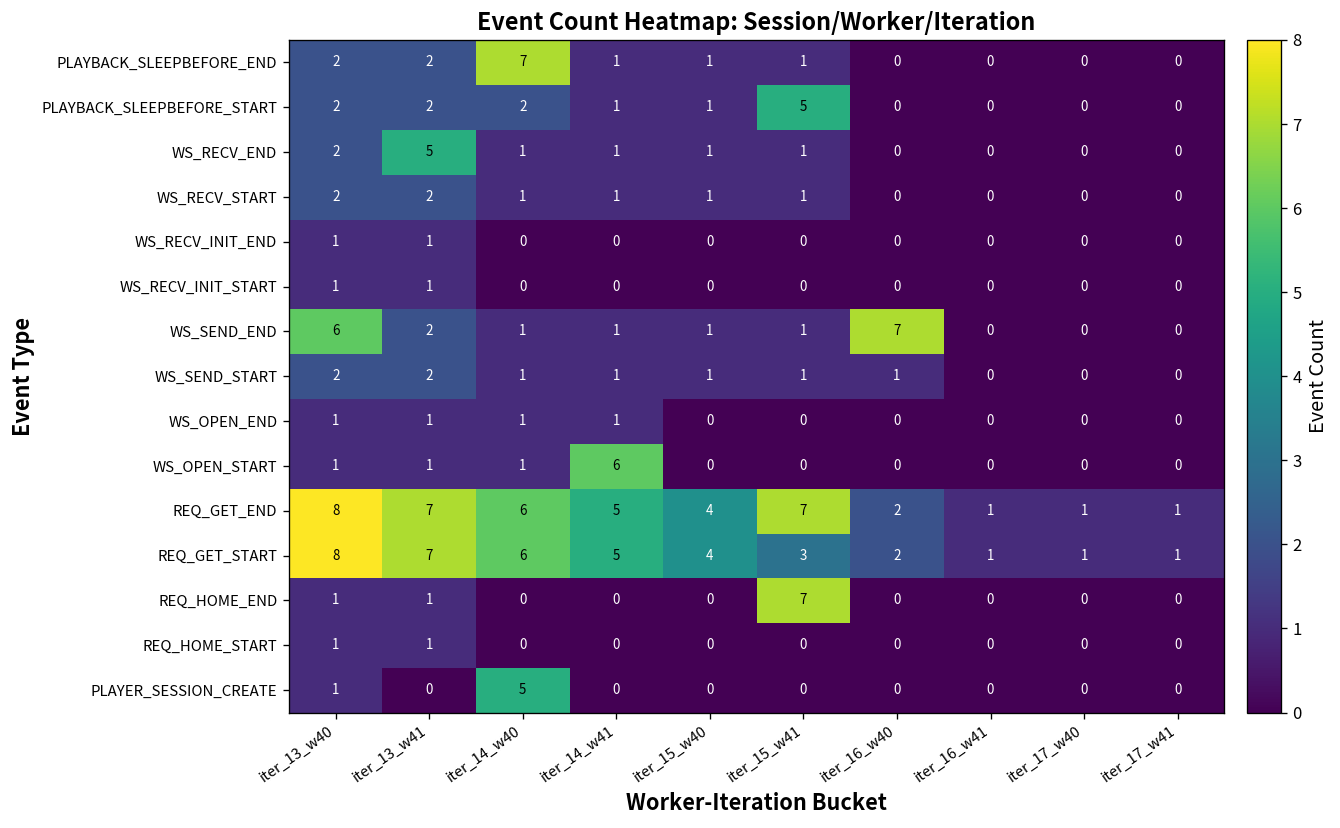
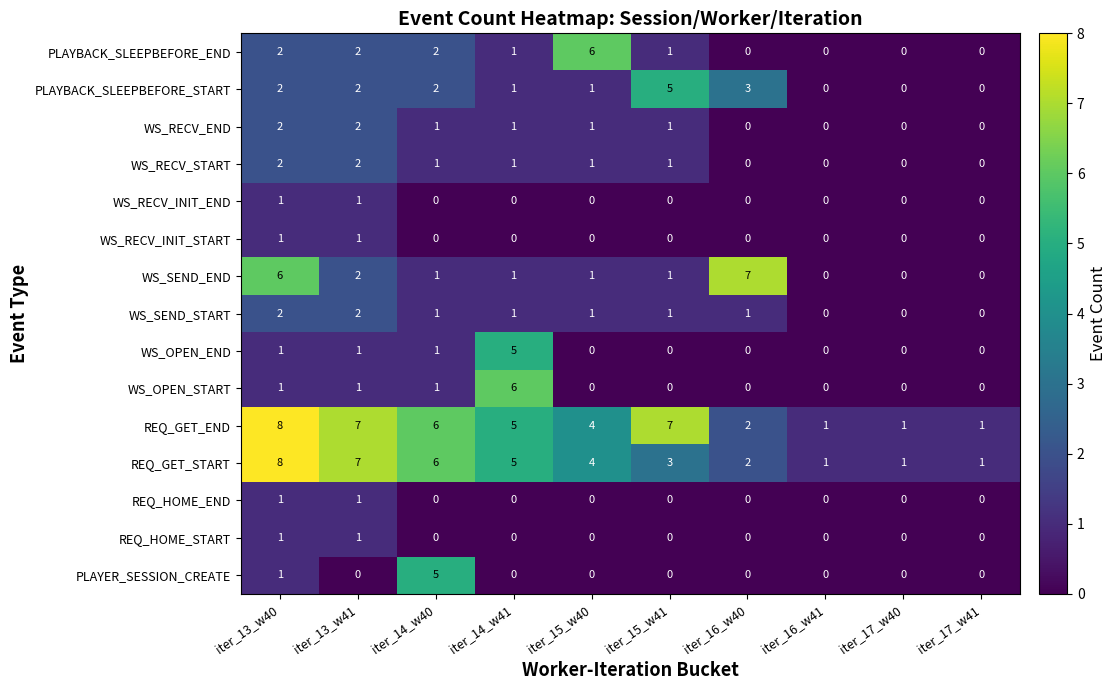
  {
    "PLAYBACK_SLEEPBEFORE_END": {
      "iter_13_w40": 2,
      "iter_13_w41": 2,
-     "iter_14_w40": 7,
+     "iter_14_w40": 2,
      "iter_14_w41": 1,
-     "iter_15_w40": 1,
+     "iter_15_w40": 6,
      "iter_15_w41": 1,
      "iter_16_w40": 0,
      "iter_16_w41": 0,
      "iter_17_w40": 0,
      "iter_17_w41": 0
    },
    "PLAYBACK_SLEEPBEFORE_START": {
      "iter_13_w40": 2,
      "iter_13_w41": 2,
      "iter_14_w40": 2,
      "iter_14_w41": 1,
      "iter_15_w40": 1,
      "iter_15_w41": 5,
-     "iter_16_w40": 0,
+     "iter_16_w40": 3,
      "iter_16_w41": 0,
      "iter_17_w40": 0,
      "iter_17_w41": 0
    },
    "WS_RECV_END": {
      "iter_13_w40": 2,
-     "iter_13_w41": 5,
+     "iter_13_w41": 2,
      "iter_14_w40": 1,
      "iter_14_w41": 1,
      "iter_15_w40": 1,
      "iter_15_w41": 1,
      "iter_16_w40": 0,
      "iter_16_w41": 0,
      "iter_17_w40": 0,
      "iter_17_w41": 0
    },
    "WS_RECV_START": {
      "iter_13_w40": 2,
      "iter_13_w41": 2,
      "iter_14_w40": 1,
      "iter_14_w41": 1,
      "iter_15_w40": 1,
      "iter_15_w41": 1,
      "iter_16_w40": 0,
      "iter_16_w41": 0,
      "iter_17_w40": 0,
      "iter_17_w41": 0
    },
    "WS_RECV_INIT_END": {
      "iter_13_w40": 1,
      "iter_13_w41": 1,
      "iter_14_w40": 0,
      "iter_14_w41": 0,
      "iter_15_w40": 0,
      "iter_15_w41": 0,
      "iter_16_w40": 0,
      "iter_16_w41": 0,
      "iter_17_w40": 0,
      "iter_17_w41": 0
    },
    "WS_RECV_INIT_START": {
      "iter_13_w40": 1,
      "iter_13_w41": 1,
      "iter_14_w40": 0,
      "iter_14_w41": 0,
      "iter_15_w40": 0,
      "iter_15_w41": 0,
      "iter_16_w40": 0,
      "iter_16_w41": 0,
      "iter_17_w40": 0,
      "iter_17_w41": 0
    },
    "WS_SEND_END": {
      "iter_13_w40": 6,
      "iter_13_w41": 2,
      "iter_14_w40": 1,
      "iter_14_w41": 1,
      "iter_15_w40": 1,
      "iter_15_w41": 1,
      "iter_16_w40": 7,
      "iter_16_w41": 0,
      "iter_17_w40": 0,
      "iter_17_w41": 0
    },
    "WS_SEND_START": {
      "iter_13_w40": 2,
      "iter_13_w41": 2,
      "iter_14_w40": 1,
      "iter_14_w41": 1,
      "iter_15_w40": 1,
      "iter_15_w41": 1,
      "iter_16_w40": 1,
      "iter_16_w41": 0,
      "iter_17_w40": 0,
      "iter_17_w41": 0
    },
    "WS_OPEN_END": {
      "iter_13_w40": 1,
      "iter_13_w41": 1,
      "iter_14_w40": 1,
-     "iter_14_w41": 1,
+     "iter_14_w41": 5,
      "iter_15_w40": 0,
      "iter_15_w41": 0,
      "iter_16_w40": 0,
      "iter_16_w41": 0,
      "iter_17_w40": 0,
      "iter_17_w41": 0
    },
    "WS_OPEN_START": {
      "iter_13_w40": 1,
      "iter_13_w41": 1,
      "iter_14_w40": 1,
      "iter_14_w41": 6,
      "iter_15_w40": 0,
      "iter_15_w41": 0,
      "iter_16_w40": 0,
      "iter_16_w41": 0,
      "iter_17_w40": 0,
      "iter_17_w41": 0
    },
    "REQ_GET_END": {
      "iter_13_w40": 8,
      "iter_13_w41": 7,
      "iter_14_w40": 6,
      "iter_14_w41": 5,
      "iter_15_w40": 4,
      "iter_15_w41": 7,
      "iter_16_w40": 2,
      "iter_16_w41": 1,
      "iter_17_w40": 1,
      "iter_17_w41": 1
    },
    "REQ_GET_START": {
      "iter_13_w40": 8,
      "iter_13_w41": 7,
      "iter_14_w40": 6,
      "iter_14_w41": 5,
      "iter_15_w40": 4,
      "iter_15_w41": 3,
      "iter_16_w40": 2,
      "iter_16_w41": 1,
      "iter_17_w40": 1,
      "iter_17_w41": 1
    },
    "REQ_HOME_END": {
      "iter_13_w40": 1,
      "iter_13_w41": 1,
      "iter_14_w40": 0,
      "iter_14_w41": 0,
      "iter_15_w40": 0,
-     "iter_15_w41": 7,
+     "iter_15_w41": 0,
      "iter_16_w40": 0,
      "iter_16_w41": 0,
      "iter_17_w40": 0,
      "iter_17_w41": 0
    },
    "REQ_HOME_START": {
      "iter_13_w40": 1,
      "iter_13_w41": 1,
      "iter_14_w40": 0,
      "iter_14_w41": 0,
      "iter_15_w40": 0,
      "iter_15_w41": 0,
      "iter_16_w40": 0,
      "iter_16_w41": 0,
      "iter_17_w40": 0,
      "iter_17_w41": 0
    },
    "PLAYER_SESSION_CREATE": {
      "iter_13_w40": 1,
      "iter_13_w41": 0,
      "iter_14_w40": 5,
      "iter_14_w41": 0,
      "iter_15_w40": 0,
      "iter_15_w41": 0,
      "iter_16_w40": 0,
      "iter_16_w41": 0,
      "iter_17_w40": 0,
      "iter_17_w41": 0
    }
  }
